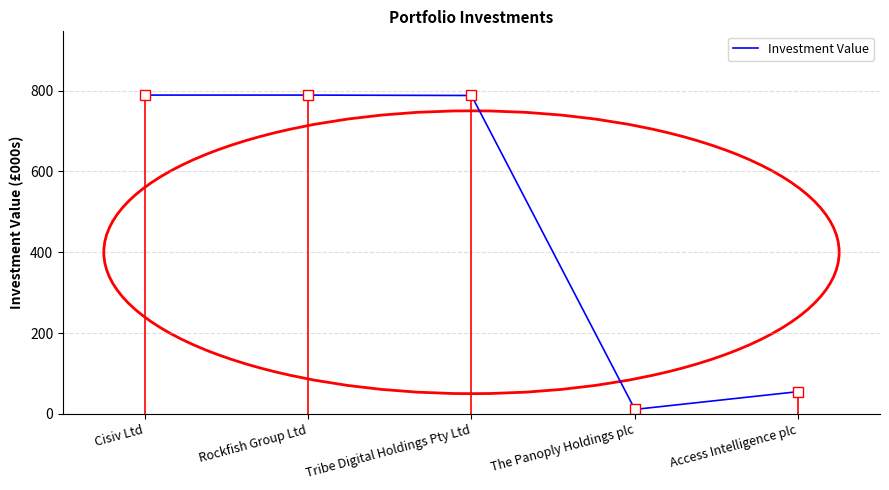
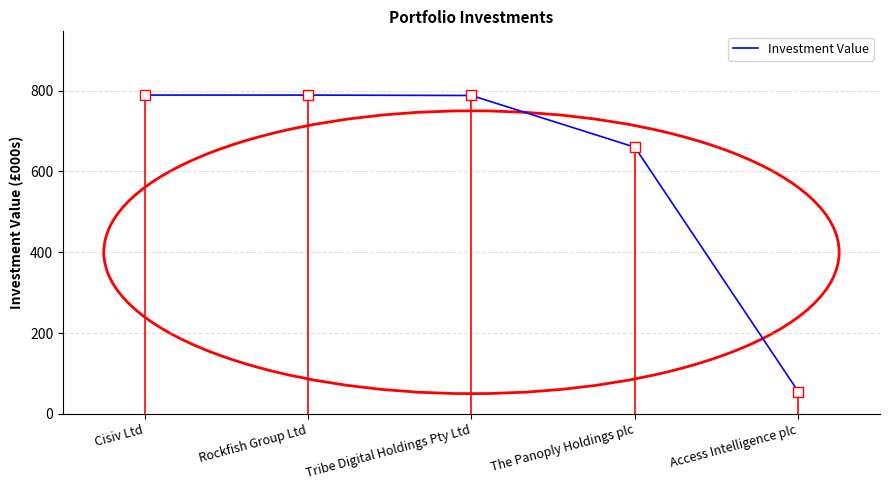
  {
    "Investment Value": {
-     "The Panoply Holdings plc": 10
+     "The Panoply Holdings plc": 660
    }
  }
